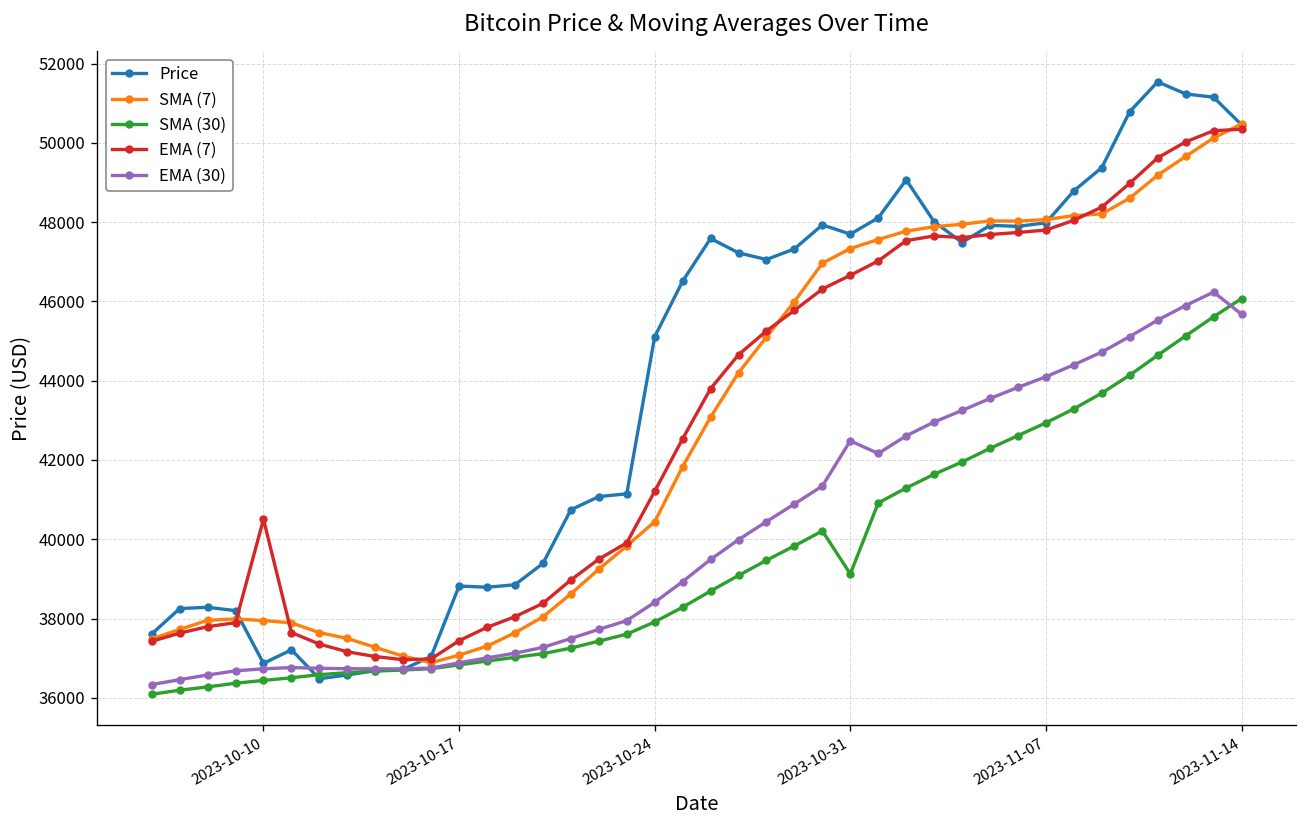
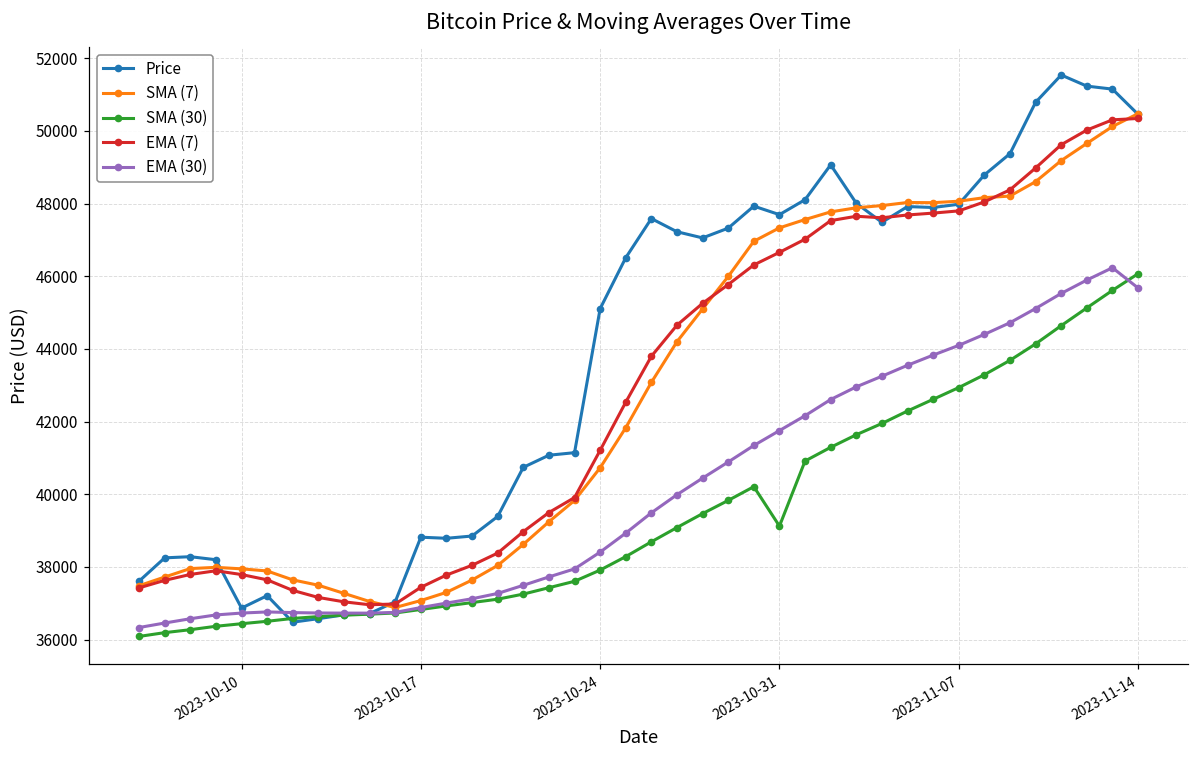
  {
    "Price": {
      "2023-10-10": 36900,
      "2023-10-17": 38800,
      "2023-10-24": 45100,
      "2023-10-31": 47700,
      "2023-11-07": 48000
    },
    "SMA (7)": {
      "2023-10-10": 37900,
      "2023-10-17": 37100,
-     "2023-10-24": 40400,
+     "2023-10-24": 40700,
      "2023-10-31": 47300,
      "2023-11-07": 48100
    },
    "SMA (30)": {
      "2023-10-10": 36400,
      "2023-10-24": 37900,
      "2023-10-31": 39100,
      "2023-11-07": 42900,
      "2023-11-14": 46100
    },
    "EMA (7)": {
-     "2023-10-10": 40500,
+     "2023-10-10": 37800,
      "2023-10-17": 37400,
      "2023-10-24": 41200,
      "2023-10-31": 46700,
      "2023-11-07": 47800,
      "2023-11-14": 50300
    },
    "EMA (30)": {
      "2023-10-10": 36700,
      "2023-10-24": 38400,
-     "2023-10-31": 42500,
+     "2023-10-31": 41800,
      "2023-11-07": 44100,
      "2023-11-14": 45700
    }
  }
